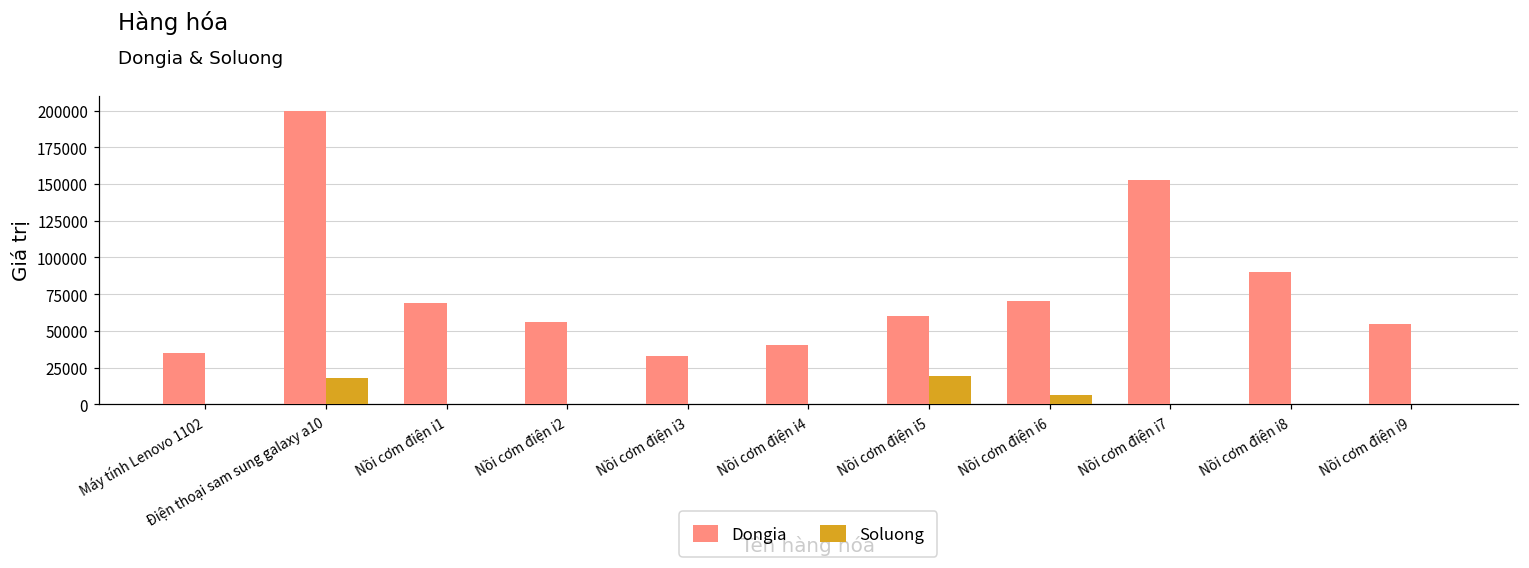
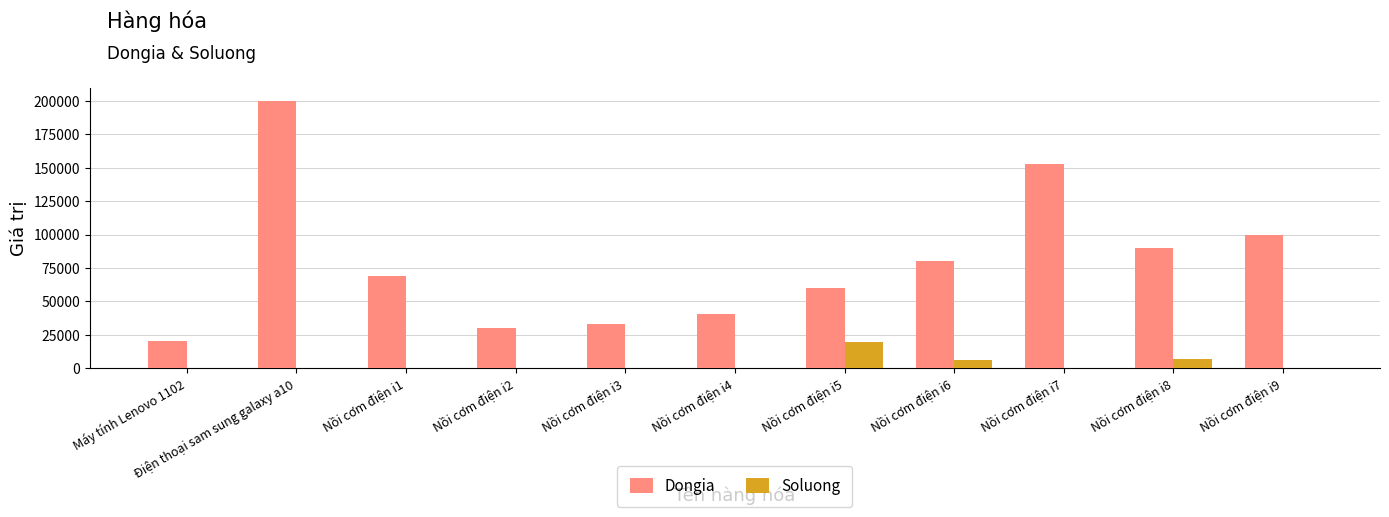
  {
    "Dongia": {
-     "Máy tính Lenovo 1102": 35000,
+     "Máy tính Lenovo 1102": 20000,
      "Điện thoại sam sung galaxy a10": 200000,
      "Nồi cơm điện i1": 69000,
-     "Nồi cơm điện i2": 56000,
+     "Nồi cơm điện i2": 30000,
      "Nồi cơm điện i3": 33000,
      "Nồi cơm điện i4": 40000,
      "Nồi cơm điện i5": 60000,
-     "Nồi cơm điện i6": 70000,
+     "Nồi cơm điện i6": 80000,
      "Nồi cơm điện i7": 153000,
      "Nồi cơm điện i8": 90000,
-     "Nồi cơm điện i9": 55000
+     "Nồi cơm điện i9": 100000
    },
    "Soluong": {
-     "Điện thoại sam sung galaxy a10": 18000,
+     "Điện thoại sam sung galaxy a10": 0,
      "Nồi cơm điện i5": 19000,
      "Nồi cơm điện i6": 6000,
-     "Nồi cơm điện i8": 0
+     "Nồi cơm điện i8": 7000
    }
  }
